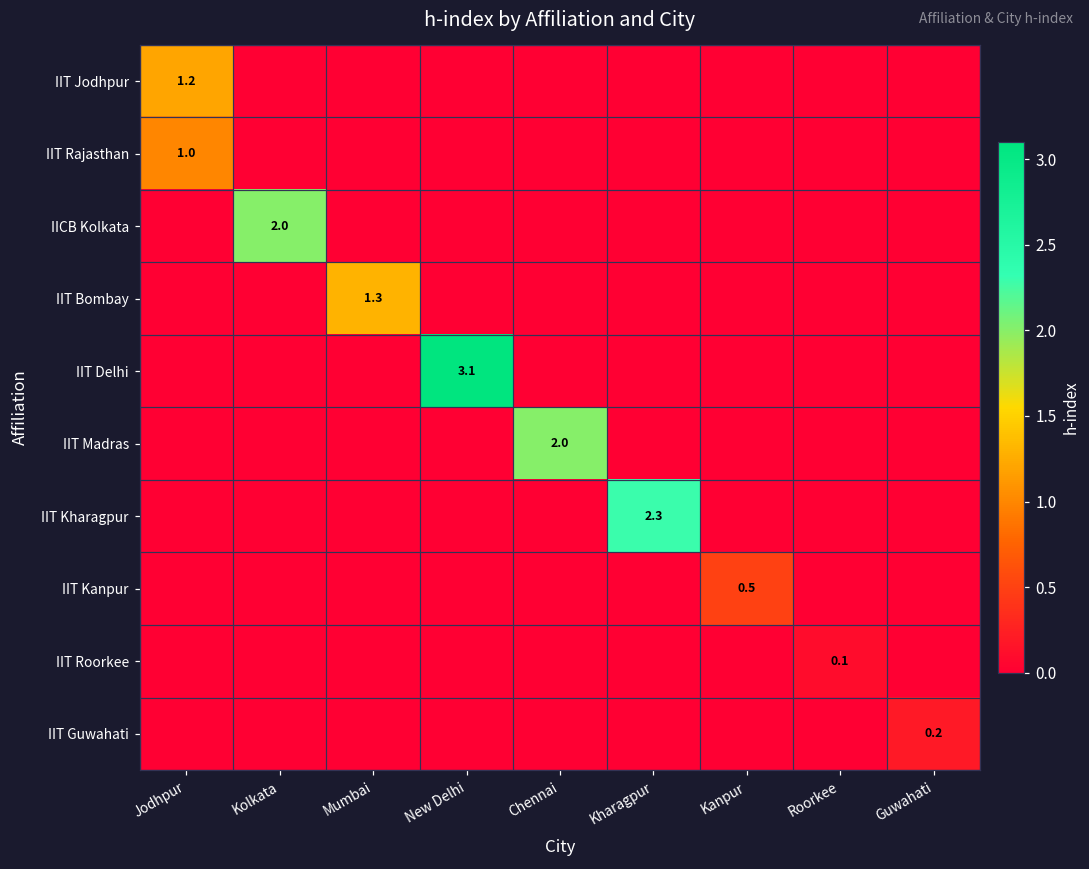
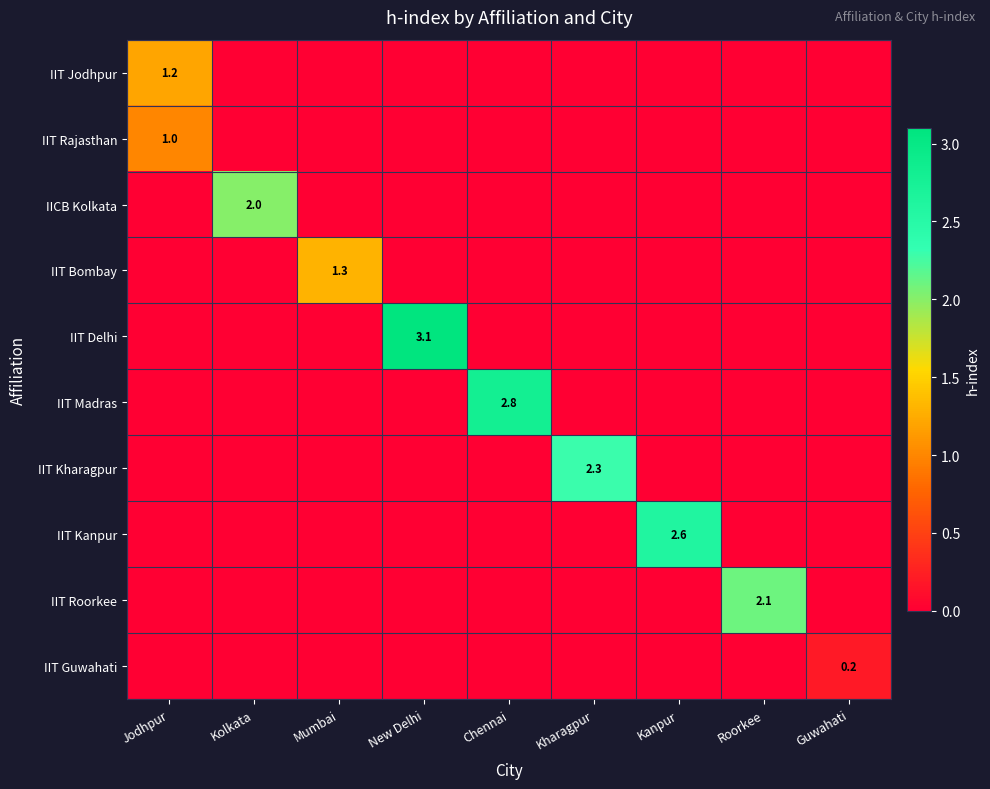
  {
    "IIT Jodhpur": {
      "Jodhpur": 1.2
    },
    "IIT Rajasthan": {
      "Jodhpur": 1.0
    },
    "IICB Kolkata": {
      "Kolkata": 2.0
    },
    "IIT Bombay": {
      "Mumbai": 1.3
    },
    "IIT Delhi": {
      "New Delhi": 3.1
    },
    "IIT Madras": {
-     "Chennai": 2.0
+     "Chennai": 2.8
    },
    "IIT Kharagpur": {
      "Kharagpur": 2.3
    },
    "IIT Kanpur": {
-     "Kanpur": 0.5
+     "Kanpur": 2.6
    },
    "IIT Roorkee": {
-     "Roorkee": 0.1
+     "Roorkee": 2.1
    },
    "IIT Guwahati": {
      "Guwahati": 0.2
    }
  }
